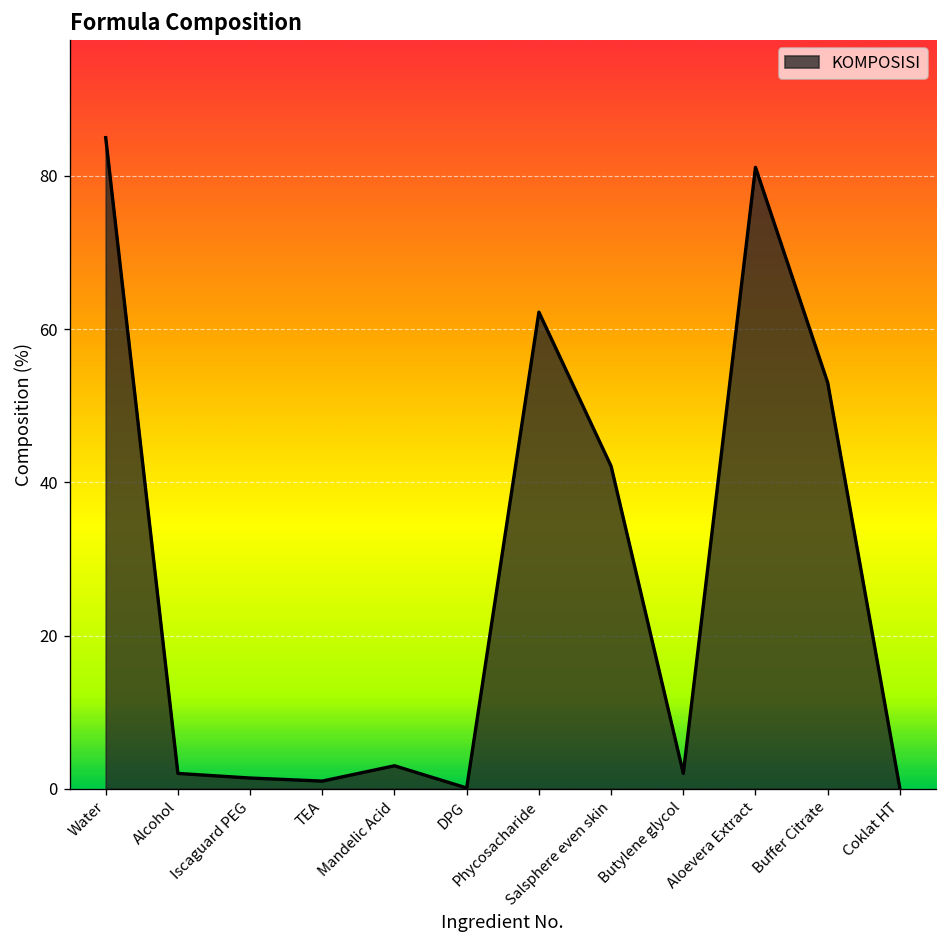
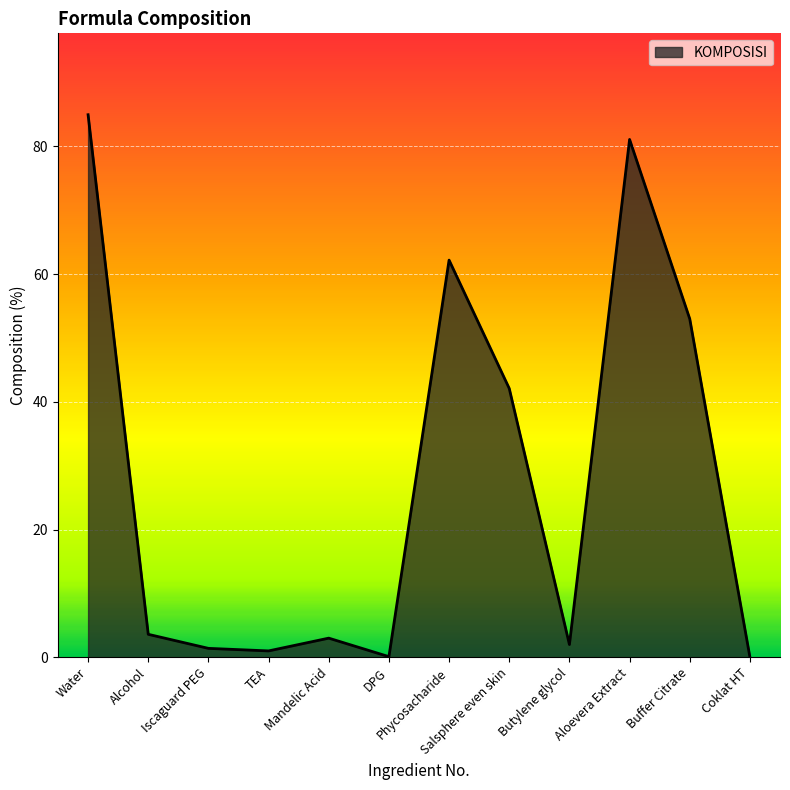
  {
    "Water": 85,
-   "Alcohol": 2,
+   "Alcohol": 4,
    "Iscaguard PEG": 1,
    "TEA": 1,
    "Mandelic Acid": 3,
    "DPG": 0,
    "Phycosacharide": 62,
    "Salsphere even skin": 42,
    "Butylene glycol": 2,
    "Aloevera Extract": 81,
    "Buffer Citrate": 53,
    "Coklat HT": 0
  }
